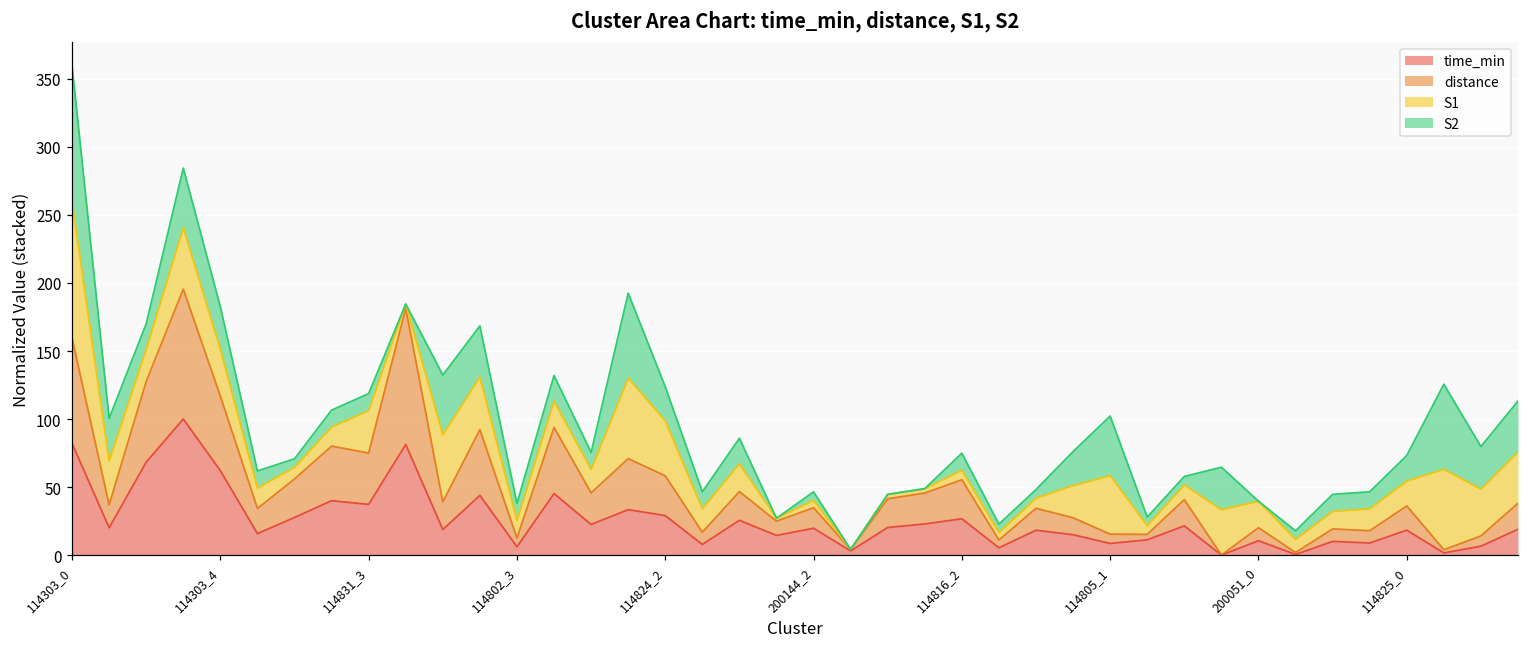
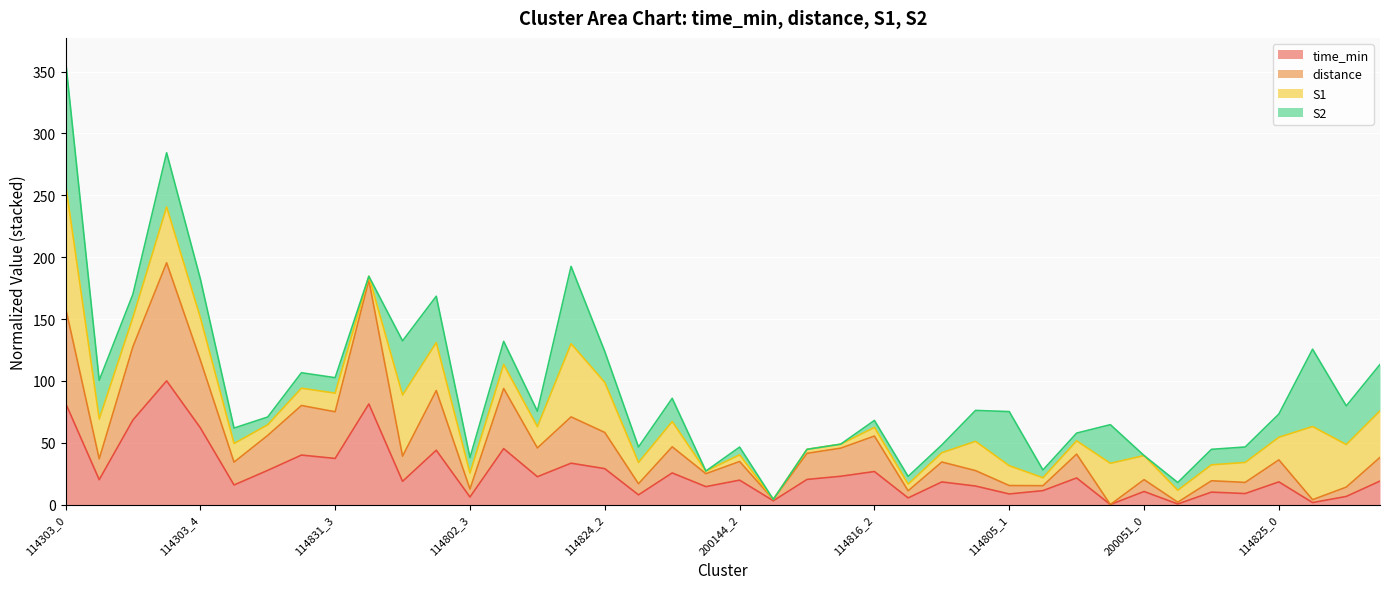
  {
    "S1": {
      "114303_0": 100,
      "114303_4": 34,
-     "114831_3": 31,
+     "114831_3": 15,
      "114802_3": 13,
      "114824_2": 40,
      "200144_2": 5,
      "114816_2": 7,
-     "114805_1": 43,
+     "114805_1": 16,
      "114825_0": 18
    },
    "S2": {
      "114303_0": 100,
      "114303_4": 31,
      "114831_3": 13,
      "114802_3": 12,
      "114824_2": 25,
      "200144_2": 6,
-     "114816_2": 13,
+     "114816_2": 6,
      "114805_1": 44,
      "114825_0": 19
    }
  }
